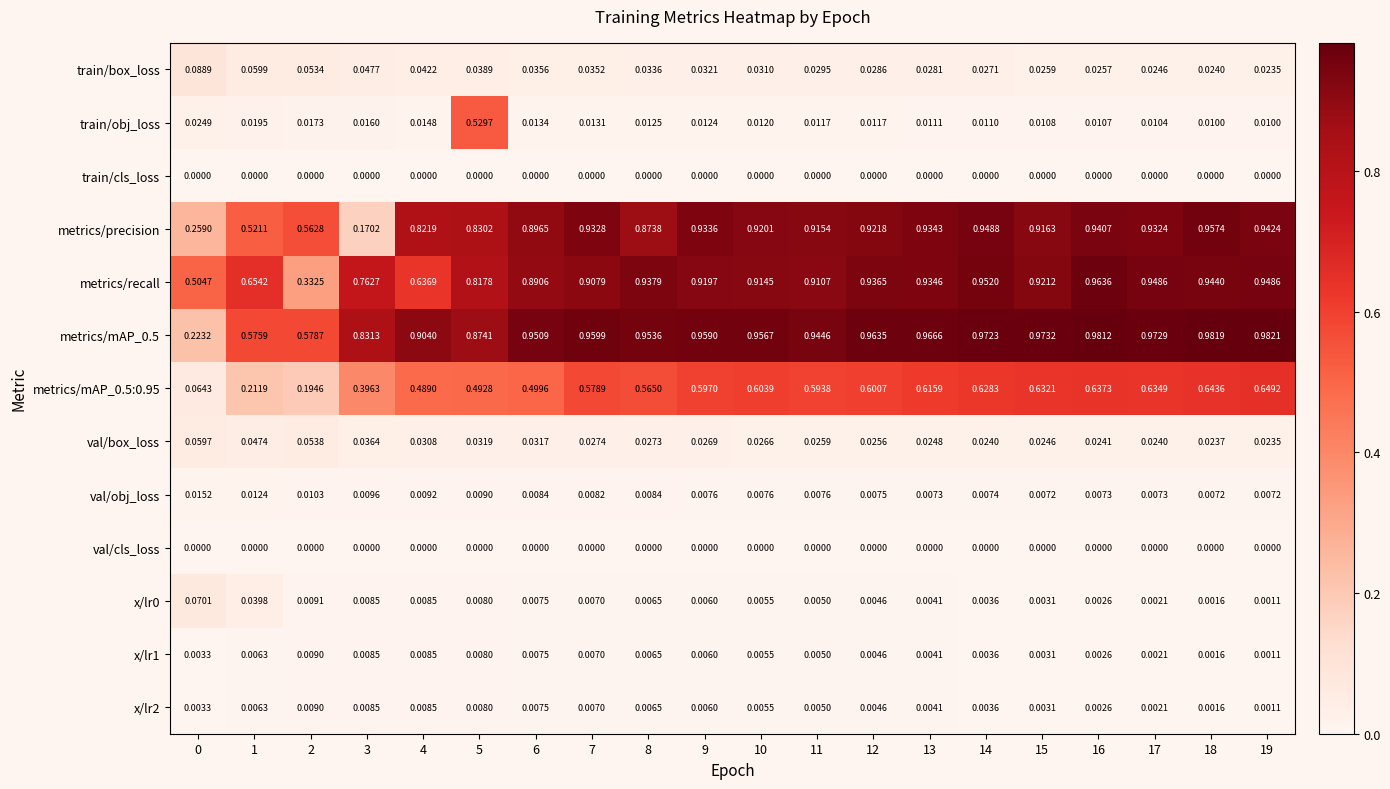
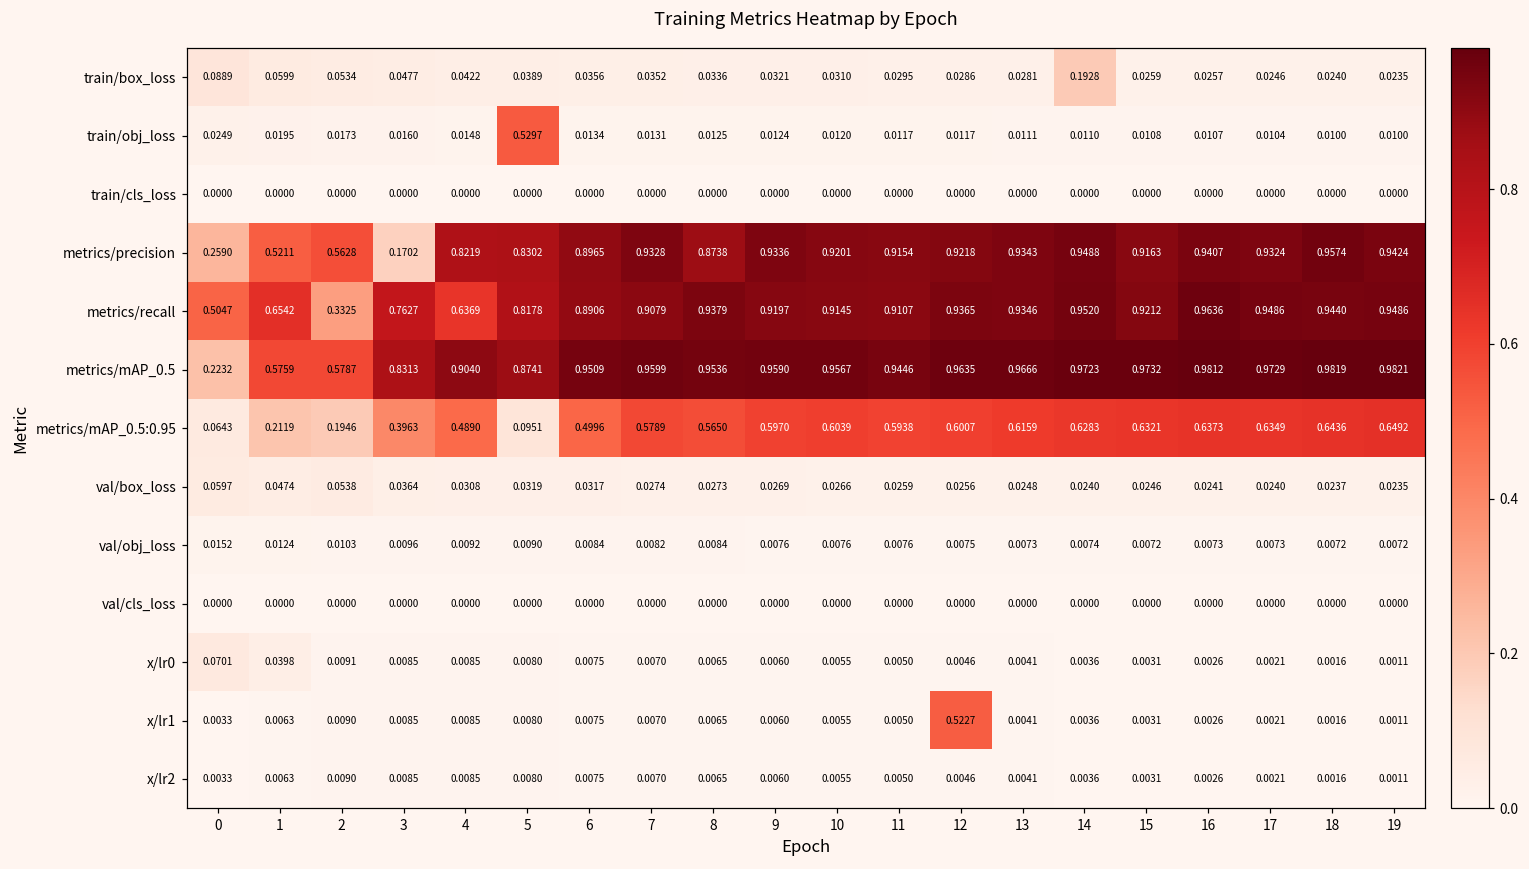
  {
    "train/box_loss": {
      "0": 0.0889,
      "1": 0.0599,
      "2": 0.0534,
      "3": 0.0477,
      "4": 0.0422,
      "5": 0.0389,
      "6": 0.0356,
      "7": 0.0352,
      "8": 0.0336,
      "9": 0.0321,
      "10": 0.0310,
      "11": 0.0295,
      "12": 0.0286,
      "13": 0.0281,
-     "14": 0.0271,
+     "14": 0.1928,
      "15": 0.0259,
      "16": 0.0257,
      "17": 0.0246,
      "18": 0.0240,
      "19": 0.0235
    },
    "metrics/mAP_0.5:0.95": {
      "0": 0.0643,
      "1": 0.2119,
      "2": 0.1946,
      "3": 0.3963,
      "4": 0.4890,
-     "5": 0.4928,
+     "5": 0.0951,
      "6": 0.4996,
      "7": 0.5789,
      "8": 0.5650,
      "9": 0.5970,
      "10": 0.6039,
      "11": 0.5938,
      "12": 0.6007,
      "13": 0.6159,
      "14": 0.6283,
      "15": 0.6321,
      "16": 0.6373,
      "17": 0.6349,
      "18": 0.6436,
      "19": 0.6492
    },
    "x/lr1": {
      "0": 0.0033,
      "1": 0.0063,
      "2": 0.0090,
      "3": 0.0085,
      "4": 0.0085,
      "5": 0.0080,
      "6": 0.0075,
      "7": 0.0070,
      "8": 0.0065,
      "9": 0.0060,
      "10": 0.0055,
      "11": 0.0050,
-     "12": 0.0046,
+     "12": 0.5227,
      "13": 0.0041,
      "14": 0.0036,
      "15": 0.0031,
      "16": 0.0026,
      "17": 0.0021,
      "18": 0.0016,
      "19": 0.0011
    }
  }
